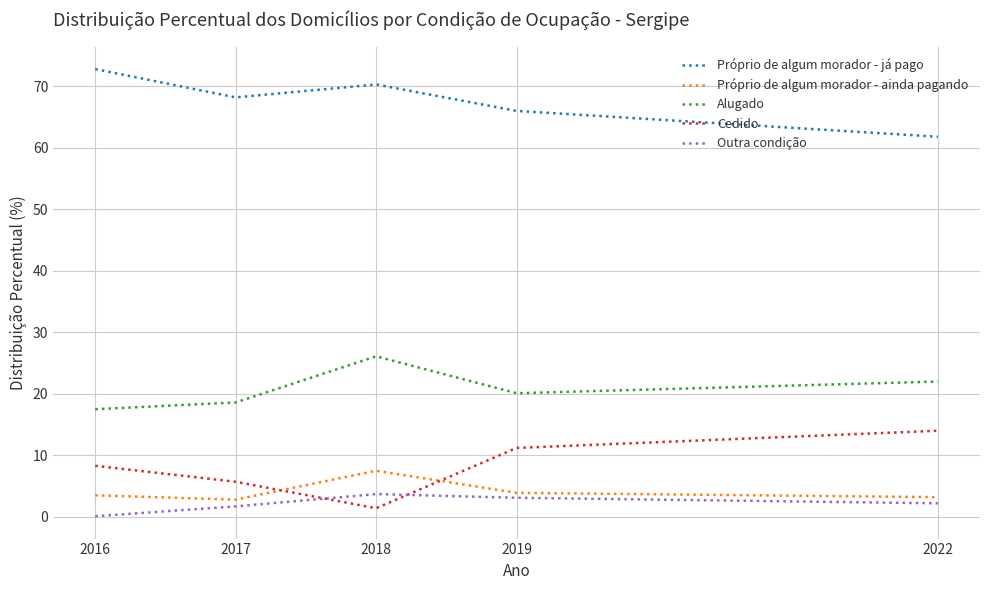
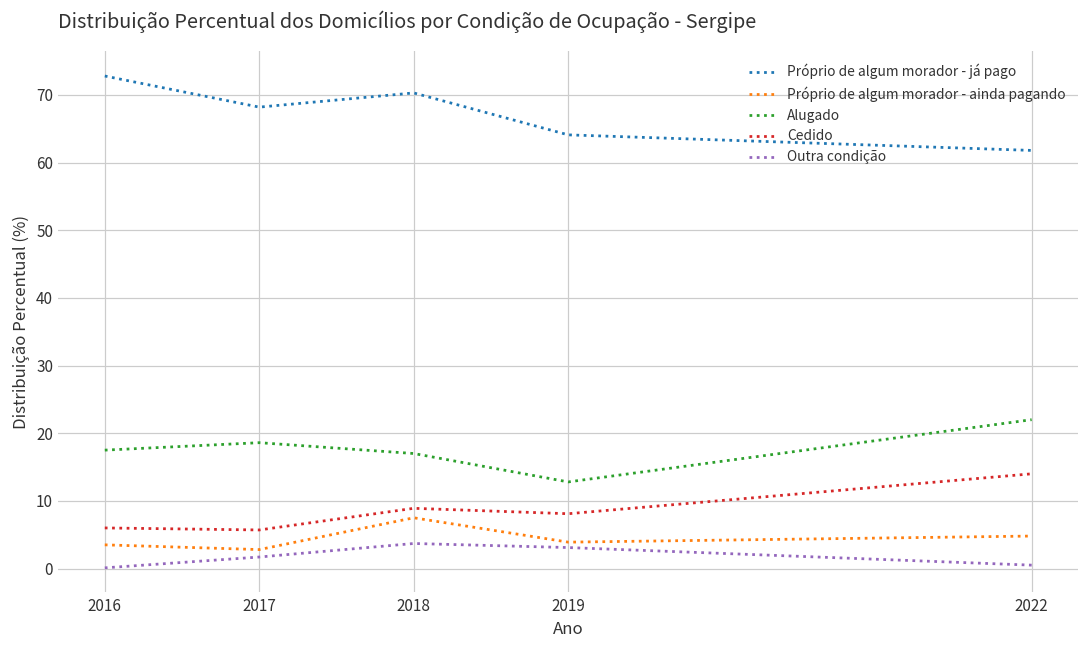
  {
    "Próprio de algum morador - já pago": {
      "2016": 73,
      "2017": 68,
      "2018": 70,
-     "2019": 66,
+     "2019": 64,
      "2022": 62
    },
    "Próprio de algum morador - ainda pagando": {
      "2016": 4,
      "2017": 3,
      "2018": 8,
      "2019": 4,
-     "2022": 3
+     "2022": 5
    },
    "Alugado": {
      "2016": 18,
      "2017": 19,
-     "2018": 26,
-     "2019": 20,
+     "2018": 17,
+     "2019": 13,
      "2022": 22
    },
    "Cedido": {
-     "2016": 8,
+     "2016": 6,
      "2017": 6,
-     "2018": 1,
-     "2019": 11,
+     "2018": 9,
+     "2019": 8,
      "2022": 14
    },
    "Outra condição": {
      "2016": 0,
      "2017": 2,
      "2018": 4,
      "2019": 3,
-     "2022": 2
+     "2022": 1
    }
  }
